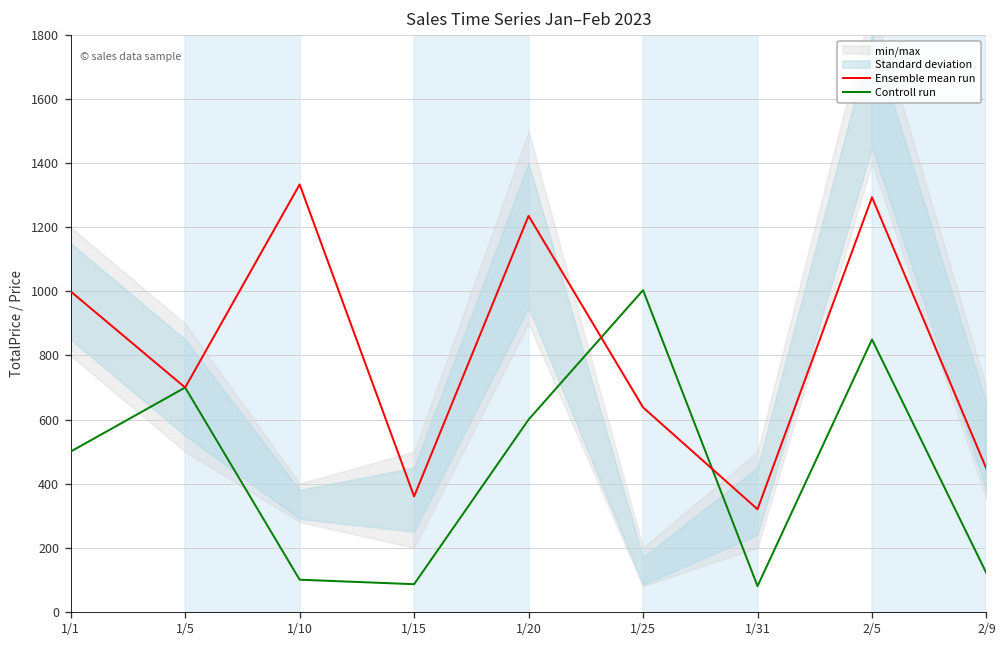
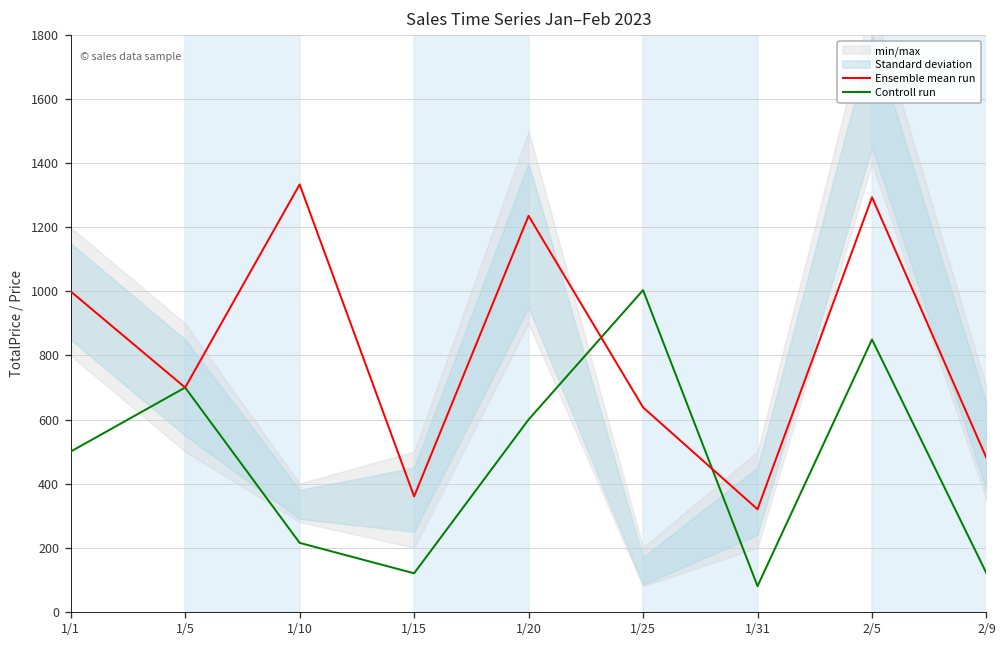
  {
    "Ensemble mean run": {
      "1/1": 1000,
      "1/10": 1330,
      "1/15": 360,
      "1/20": 1240,
      "1/25": 640,
      "1/31": 320,
      "2/5": 1290,
-     "2/9": 450
+     "2/9": 480
    },
    "Controll run": {
      "1/1": 500,
-     "1/10": 100,
-     "1/15": 90,
+     "1/10": 220,
+     "1/15": 120,
      "1/20": 600,
      "1/25": 1000,
      "1/31": 80,
      "2/5": 850,
      "2/9": 120
    }
  }
